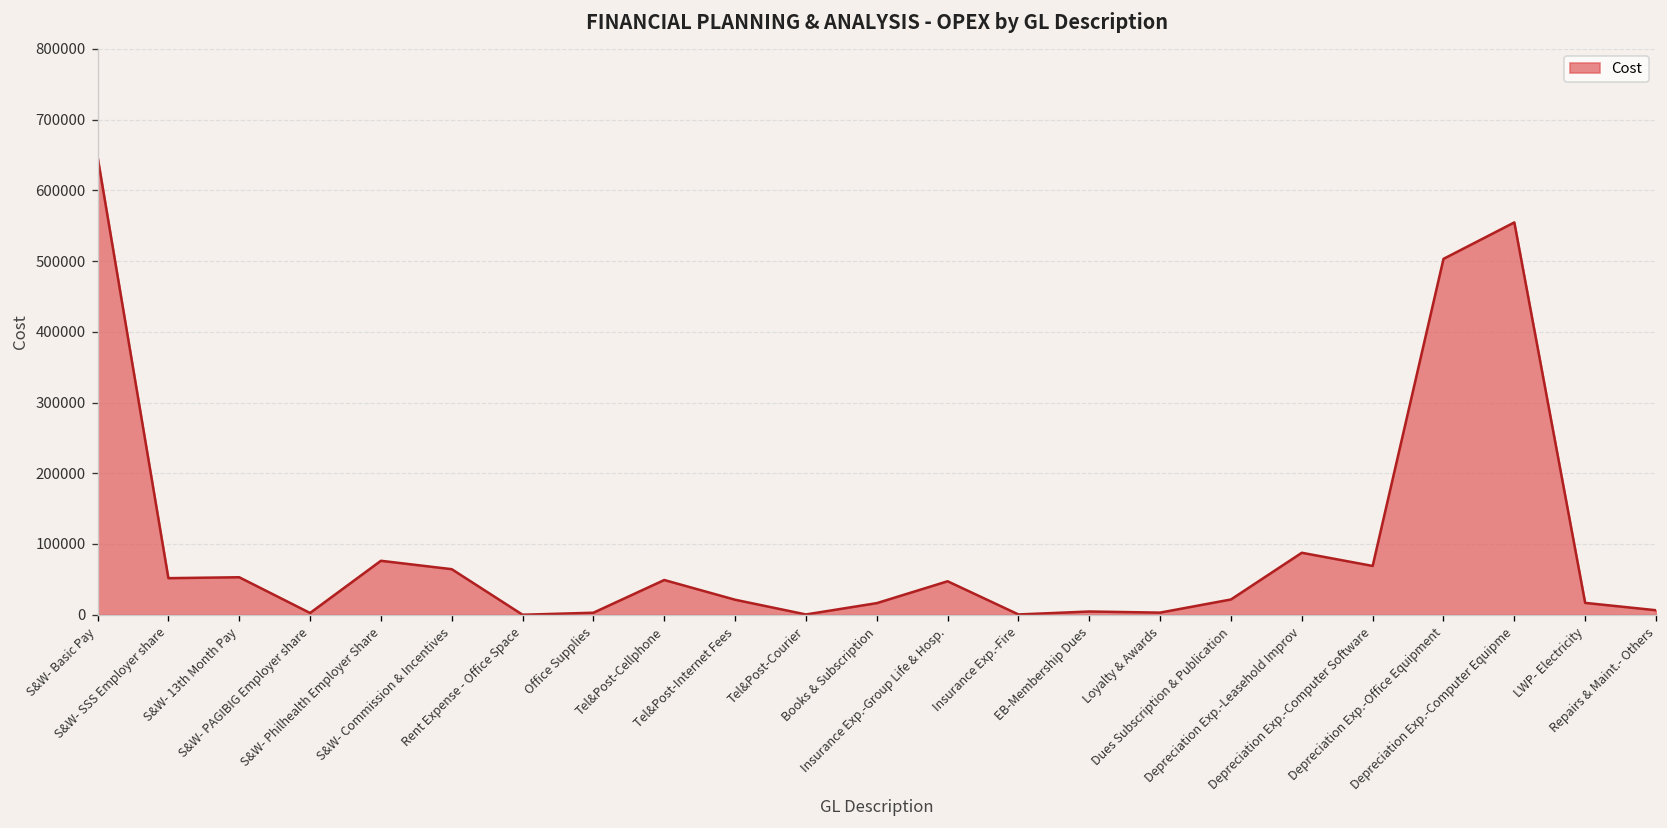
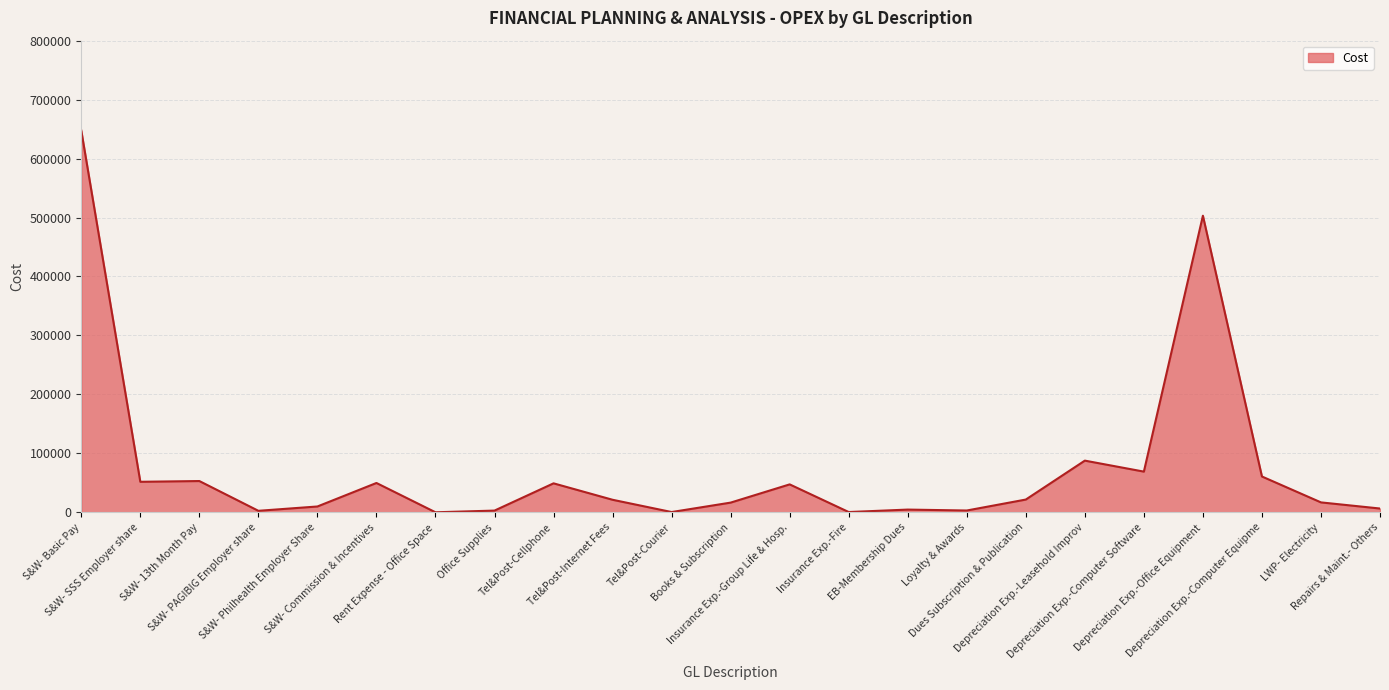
  {
    "S&W- Basic Pay": 650000,
    "S&W- SSS Employer share": 50000,
    "S&W- 13th Month Pay": 50000,
    "S&W- PAGIBIG Employer share": 0,
-   "S&W- Philhealth Employer Share": 80000,
-   "S&W- Commission & Incentives": 60000,
+   "S&W- Philhealth Employer Share": 10000,
+   "S&W- Commission & Incentives": 50000,
    "Rent Expense - Office Space": 0,
    "Office Supplies": 0,
    "Tel&Post-Cellphone": 50000,
    "Tel&Post-Internet Fees": 20000,
    "Tel&Post-Courier": 0,
    "Books & Subscription": 20000,
    "Insurance Exp.-Group Life & Hosp.": 50000,
    "Insurance Exp.-Fire": 0,
    "EB-Membership Dues": 0,
    "Loyalty & Awards": 0,
    "Dues Subscription & Publication": 20000,
    "Depreciation Exp.-Leasehold Improv": 90000,
    "Depreciation Exp.-Computer Software": 70000,
    "Depreciation Exp.-Office Equipment": 500000,
-   "Depreciation Exp.-Computer Equipme": 550000,
+   "Depreciation Exp.-Computer Equipme": 60000,
    "LWP- Electricity": 20000,
    "Repairs & Maint.- Others": 10000
  }
